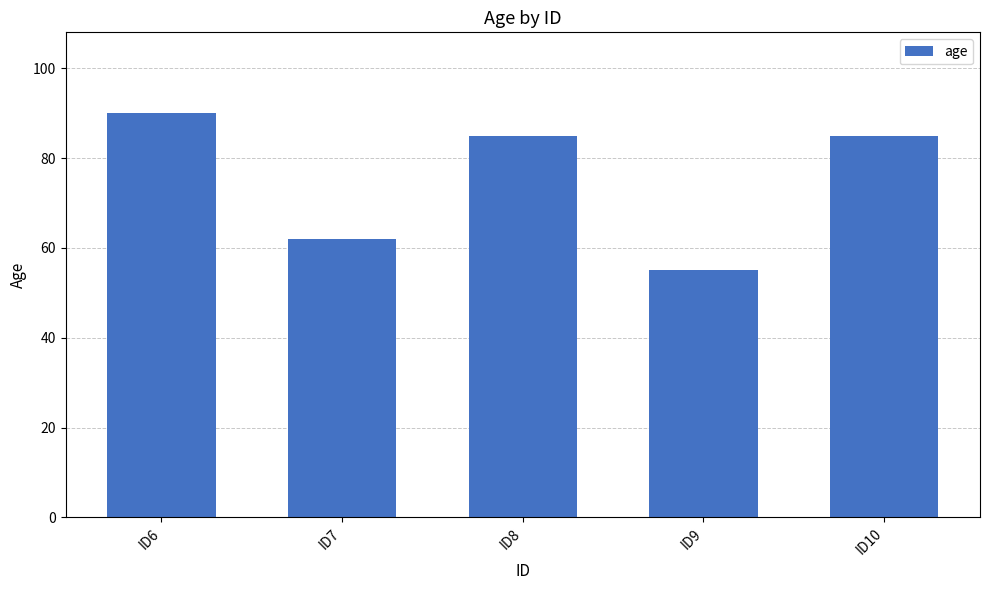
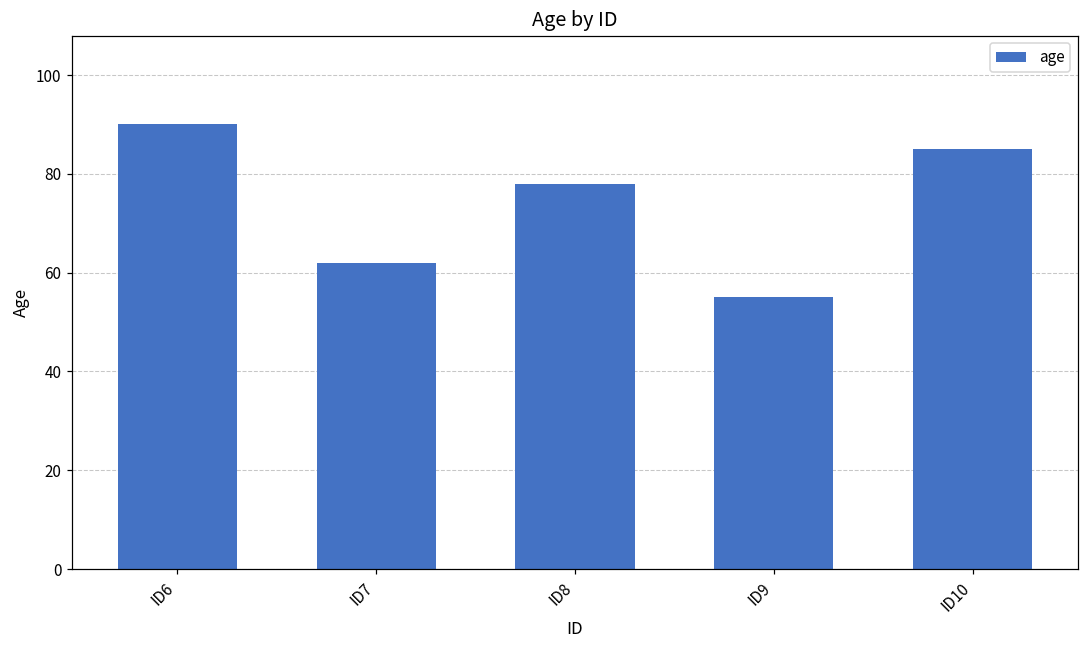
  {
    "ID6": 90,
    "ID7": 62,
-   "ID8": 85,
+   "ID8": 78,
    "ID9": 55,
    "ID10": 85
  }
